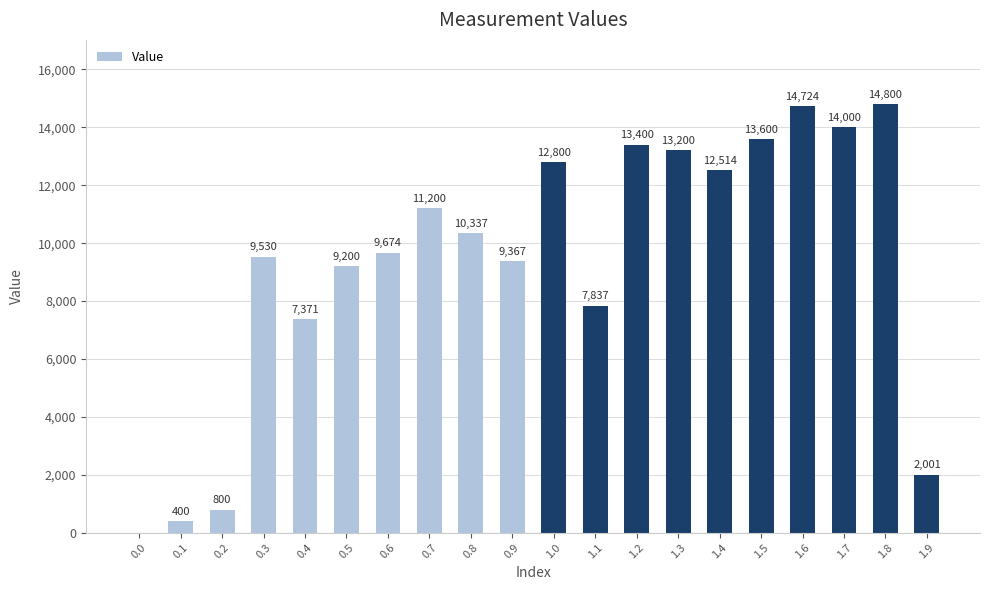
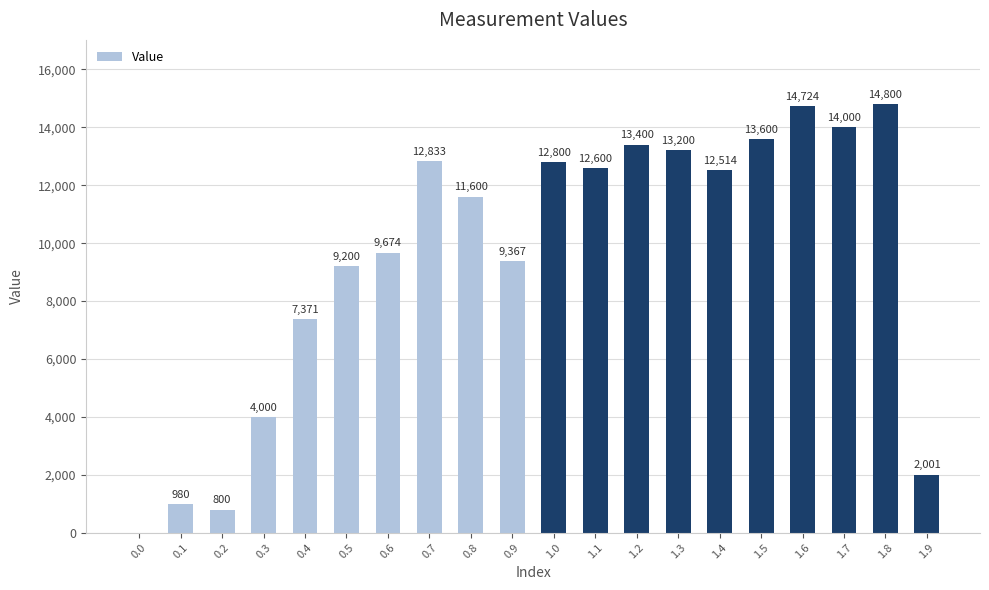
  {
-   "0.1": "400",
+   "0.1": "980",
    "0.2": "800",
-   "0.3": "9,530",
+   "0.3": "4,000",
    "0.4": "7,371",
    "0.5": "9,200",
    "0.6": "9,674",
-   "0.7": "11,200",
-   "0.8": "10,337",
+   "0.7": "12,833",
+   "0.8": "11,600",
    "0.9": "9,367",
    "1.0": "12,800",
-   "1.1": "7,837",
+   "1.1": "12,600",
    "1.2": "13,400",
    "1.3": "13,200",
    "1.4": "12,514",
    "1.5": "13,600",
    "1.6": "14,724",
    "1.7": "14,000",
    "1.8": "14,800",
    "1.9": "2,001"
  }
